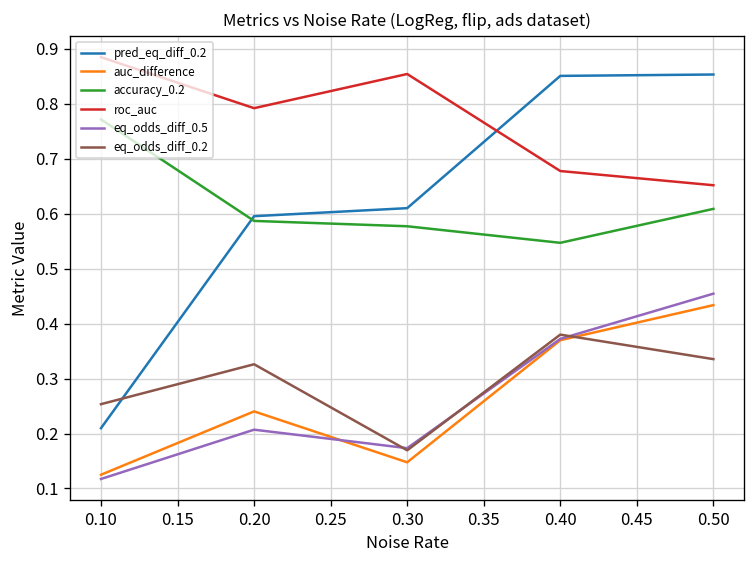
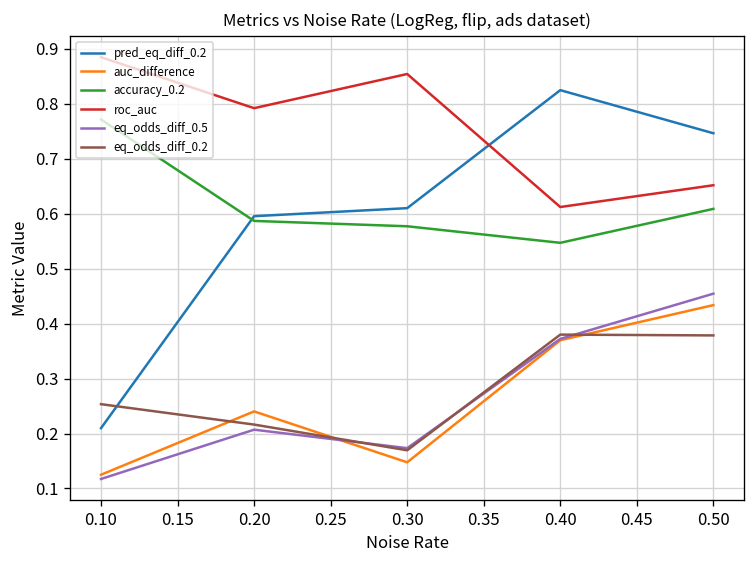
  {
    "pred_eq_diff_0.2": {
      "0.10": 0.21,
      "0.20": 0.60,
      "0.30": 0.61,
-     "0.40": 0.85,
-     "0.50": 0.85
+     "0.40": 0.82,
+     "0.50": 0.75
    },
    "auc_difference": {
      "0.10": 0.12,
      "0.20": 0.24,
      "0.30": 0.15,
      "0.50": 0.43
    },
    "accuracy_0.2": {
      "0.20": 0.59,
      "0.30": 0.58,
      "0.40": 0.55,
      "0.50": 0.61
    },
    "roc_auc": {
      "0.20": 0.79,
      "0.30": 0.85,
-     "0.40": 0.68,
+     "0.40": 0.61,
      "0.50": 0.65
    },
    "eq_odds_diff_0.5": {
      "0.10": 0.12,
      "0.20": 0.21,
      "0.50": 0.45
    },
    "eq_odds_diff_0.2": {
      "0.10": 0.25,
-     "0.20": 0.33,
+     "0.20": 0.22,
      "0.40": 0.38,
-     "0.50": 0.34
+     "0.50": 0.38
    }
  }
